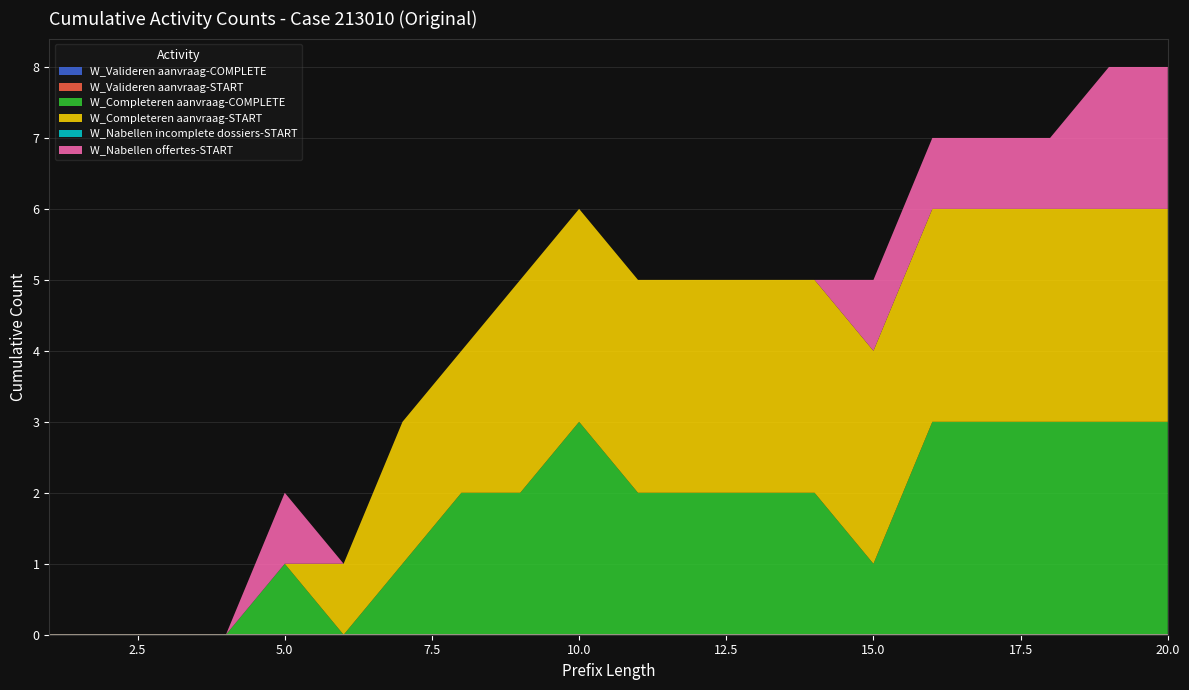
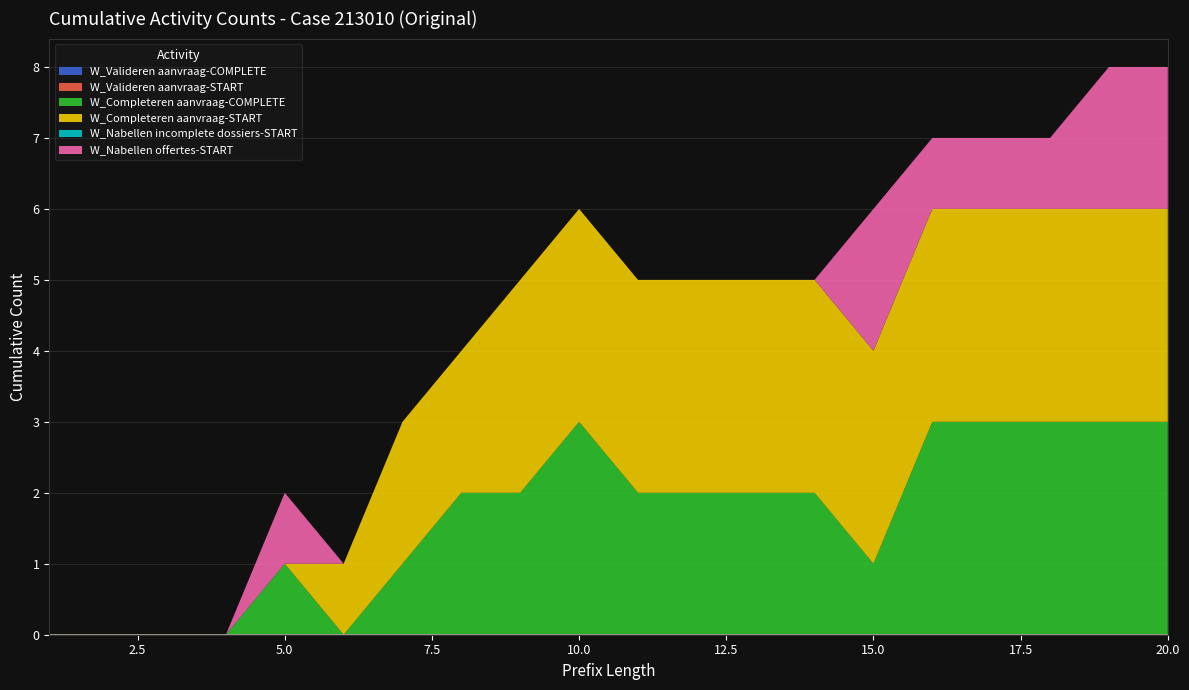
  {
    "W_Valideren aanvraag-START": {
      "5.0": 0,
      "10.0": 0,
      "15.0": 0,
      "20.0": 0
    },
    "W_Completeren aanvraag-COMPLETE": {
      "10.0": 3,
      "15.0": 1,
      "20.0": 3
    },
    "W_Nabellen offertes-START": {
-     "15.0": 1
+     "15.0": 2
    }
  }
